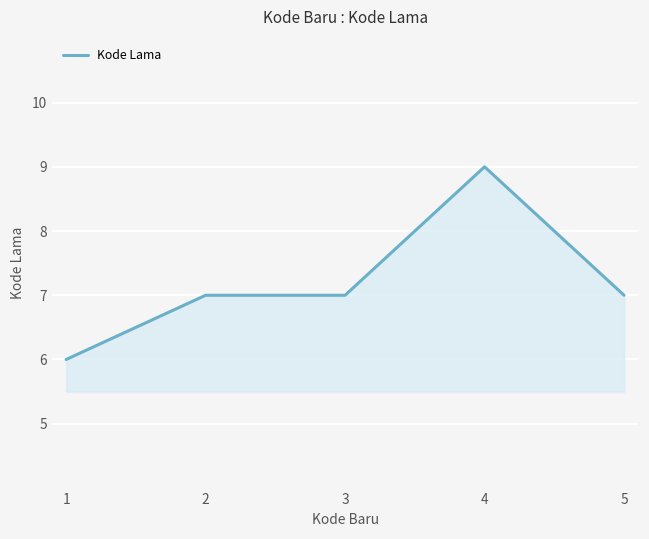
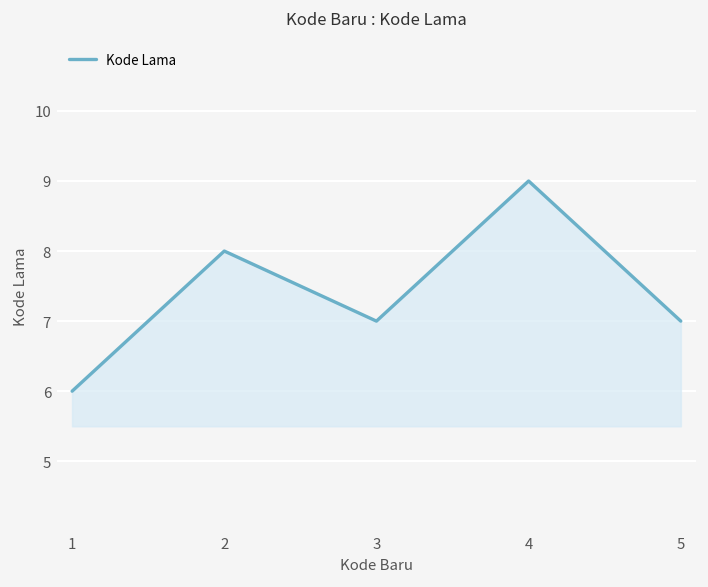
  {
    "1": 6,
-   "2": 7,
+   "2": 8,
    "3": 7,
    "4": 9,
    "5": 7
  }
